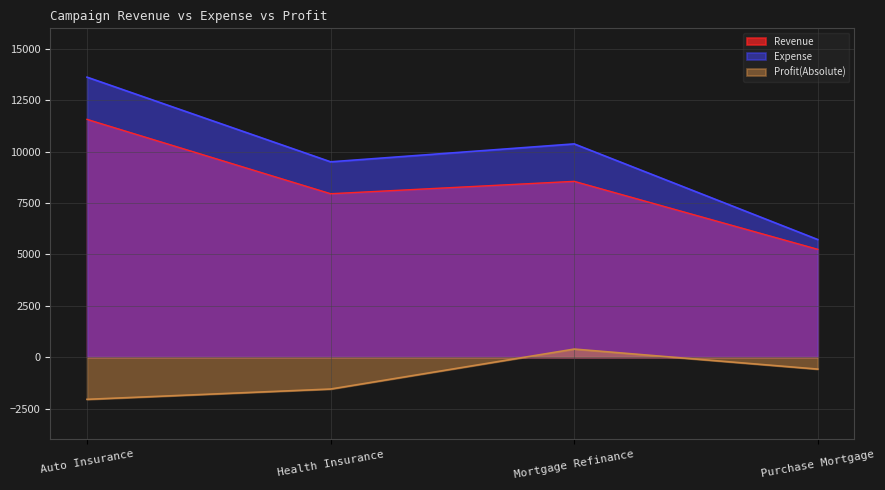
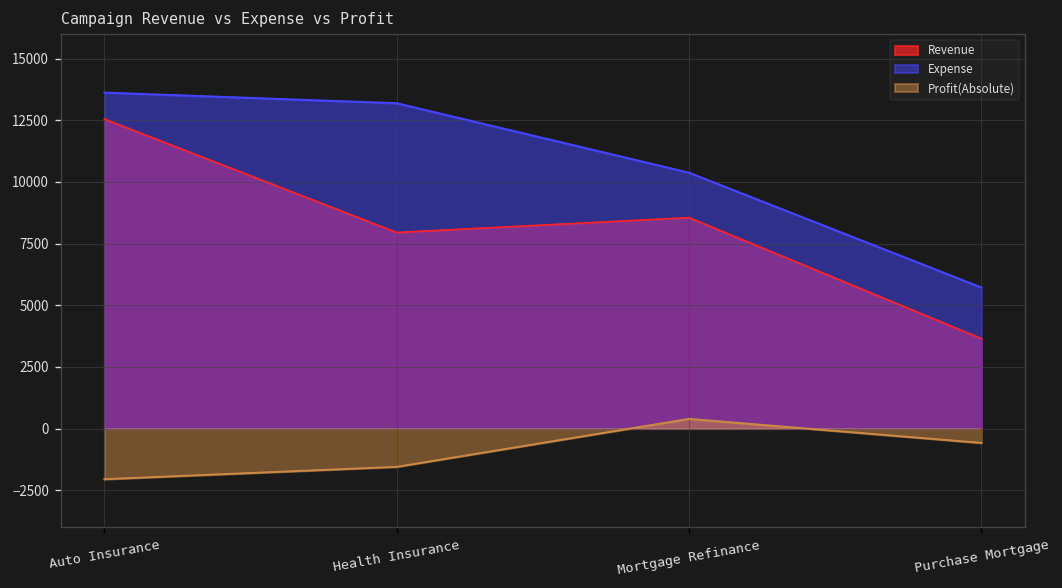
  {
    "Revenue": {
-     "Auto Insurance": 11600,
+     "Auto Insurance": 12600,
      "Health Insurance": 8000,
      "Mortgage Refinance": 8600,
-     "Purchase Mortgage": 5200
+     "Purchase Mortgage": 3700
    },
    "Expense": {
      "Auto Insurance": 13600,
-     "Health Insurance": 9500,
+     "Health Insurance": 13200,
      "Mortgage Refinance": 10400,
      "Purchase Mortgage": 5700
    }
  }
